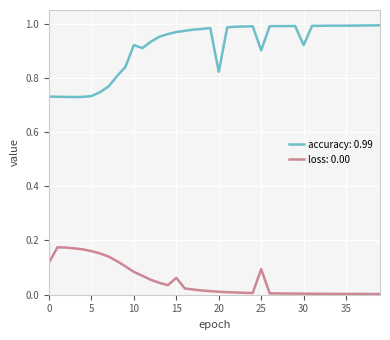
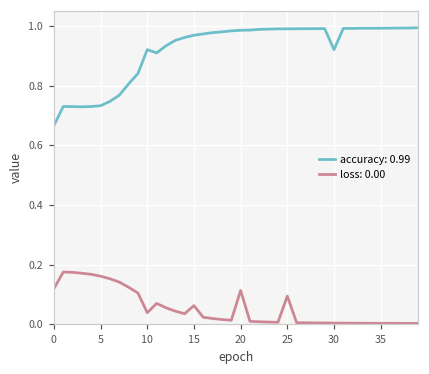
  {
    "accuracy: 0.99": {
-     "0": 0.73,
+     "0": 0.67,
      "5": 0.73,
      "10": 0.92,
      "15": 0.97,
-     "20": 0.82,
-     "25": 0.90,
+     "20": 0.99,
+     "25": 0.99,
      "30": 0.92,
      "35": 0.99
    },
    "loss: 0.00": {
      "0": 0.12,
      "5": 0.16,
-     "10": 0.08,
+     "10": 0.04,
      "15": 0.06,
-     "20": 0.01,
+     "20": 0.11,
      "25": 0.09,
      "30": 0.00,
      "35": 0.00
    }
  }
